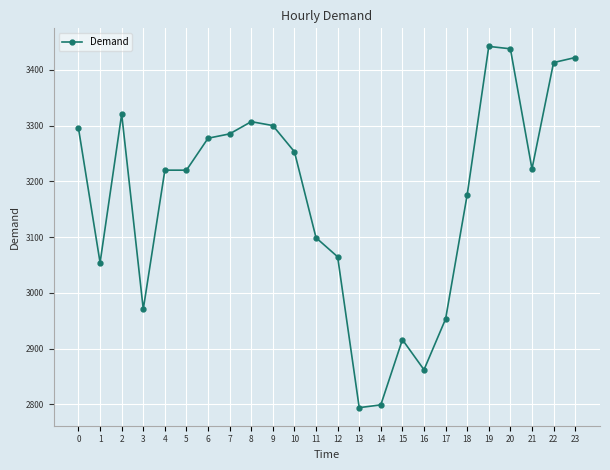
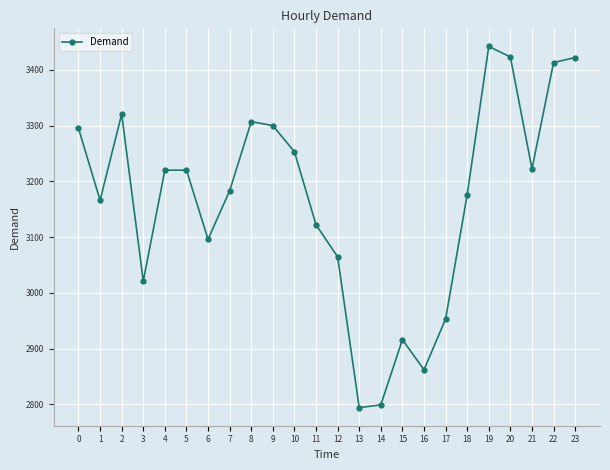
  {
    "0": 3300,
-   "1": 3050,
+   "1": 3170,
    "2": 3320,
-   "3": 2970,
+   "3": 3020,
    "4": 3220,
    "5": 3220,
-   "6": 3280,
-   "7": 3290,
+   "6": 3100,
+   "7": 3180,
    "8": 3310,
    "9": 3300,
    "10": 3250,
-   "11": 3100,
+   "11": 3120,
    "12": 3060,
    "13": 2790,
    "14": 2800,
    "15": 2920,
    "16": 2860,
    "17": 2950,
    "18": 3180,
    "19": 3440,
-   "20": 3440,
+   "20": 3420,
    "21": 3220,
    "22": 3410,
    "23": 3420
  }
